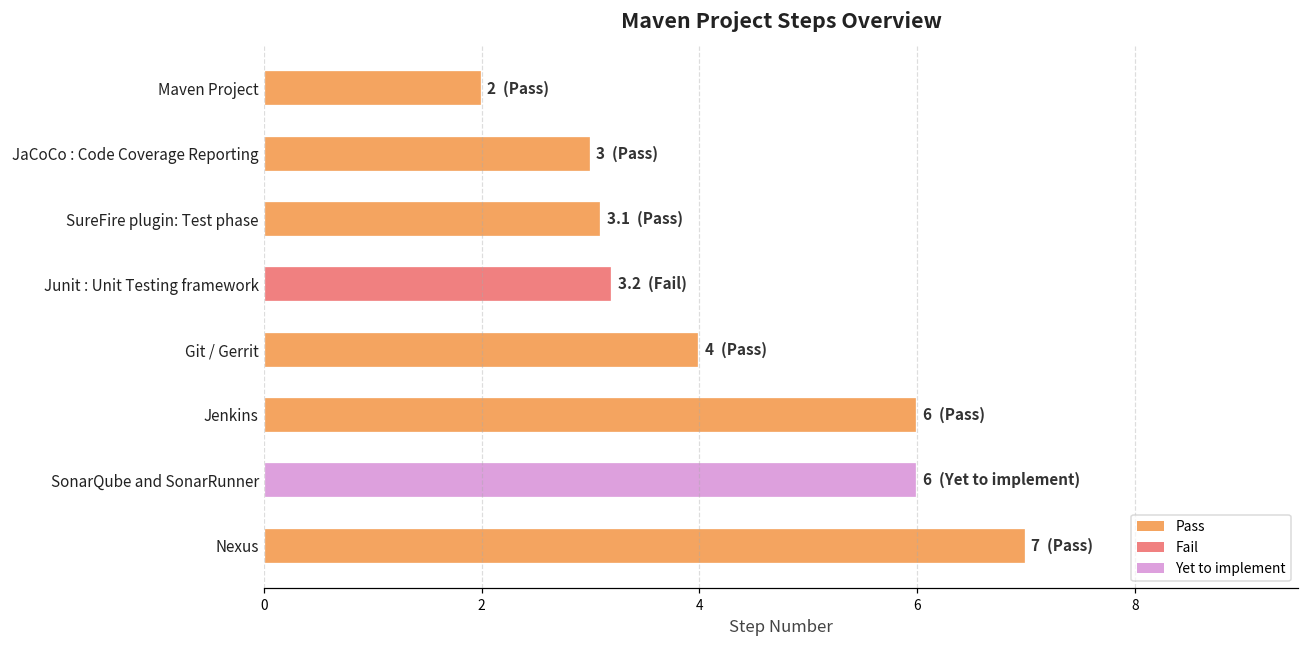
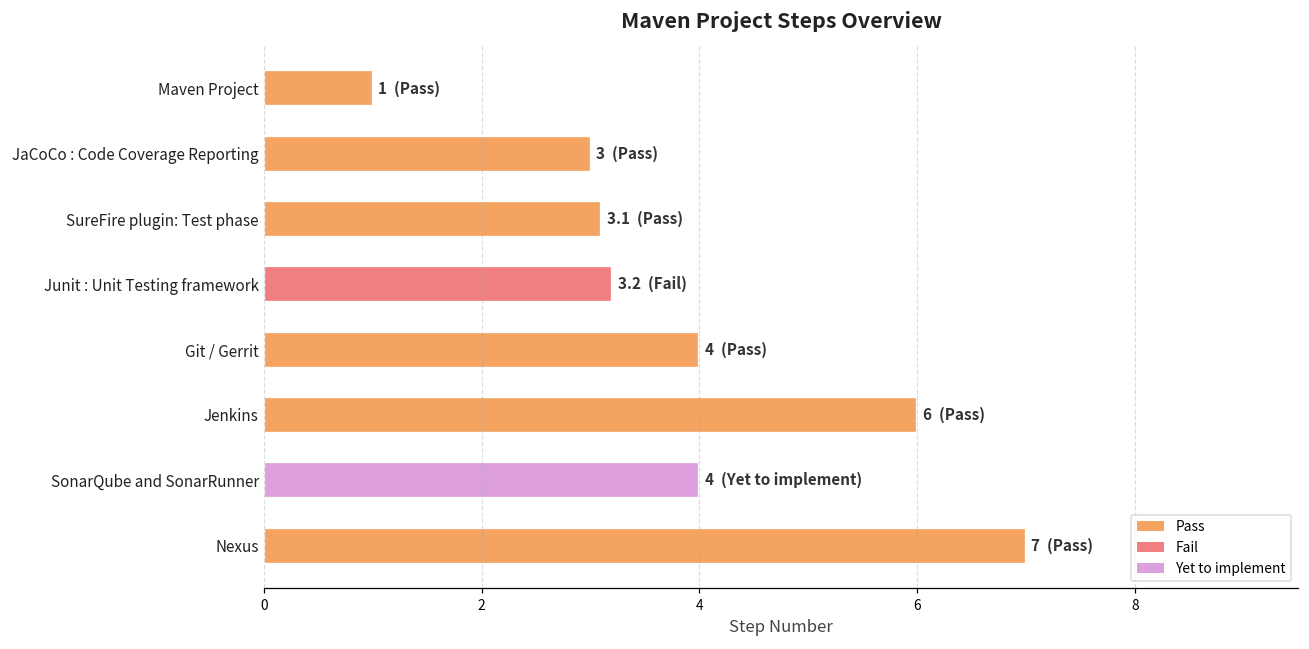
  {
-   "Maven Project": 2,
+   "Maven Project": 1,
    "JaCoCo : Code Coverage Reporting": 3,
    "SureFire plugin: Test phase": 3.1,
    "Junit : Unit Testing framework": 3.2,
    "Git / Gerrit": 4,
    "Jenkins": 6,
-   "SonarQube and SonarRunner": 6,
+   "SonarQube and SonarRunner": 4,
    "Nexus": 7
  }
